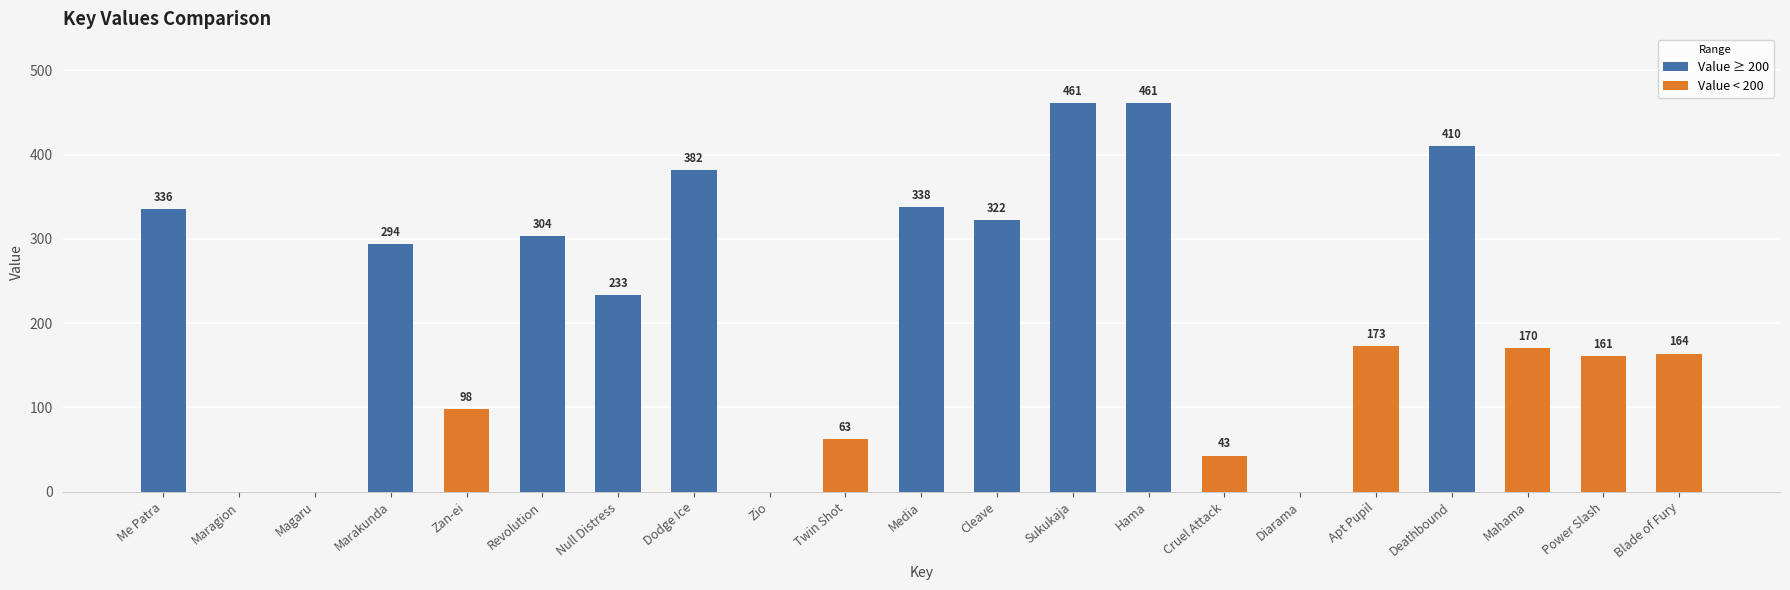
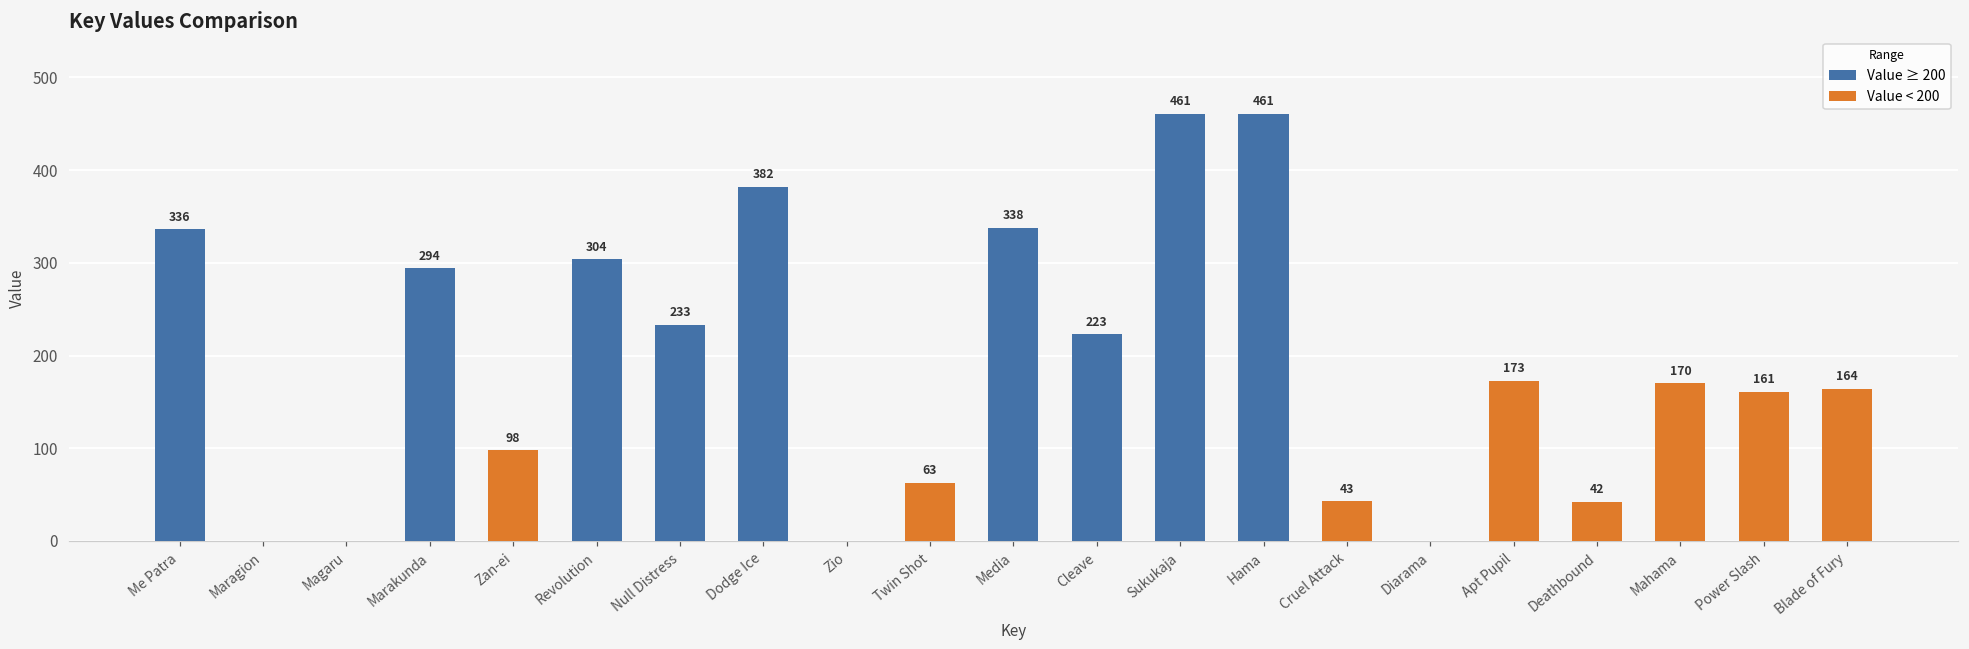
  {
    "Me Patra": 336,
    "Marakunda": 294,
    "Zan-ei": 98,
    "Revolution": 304,
    "Null Distress": 233,
    "Dodge Ice": 382,
    "Twin Shot": 63,
    "Media": 338,
-   "Cleave": 322,
+   "Cleave": 223,
    "Sukukaja": 461,
    "Hama": 461,
    "Cruel Attack": 43,
    "Apt Pupil": 173,
-   "Deathbound": 410,
+   "Deathbound": 42,
    "Mahama": 170,
    "Power Slash": 161,
    "Blade of Fury": 164
  }
